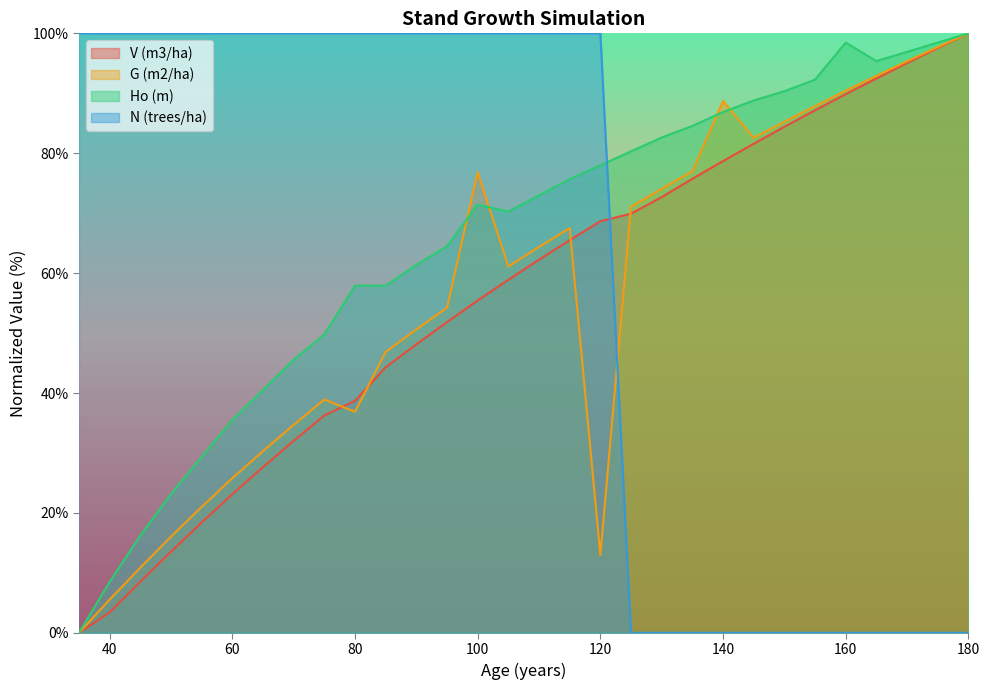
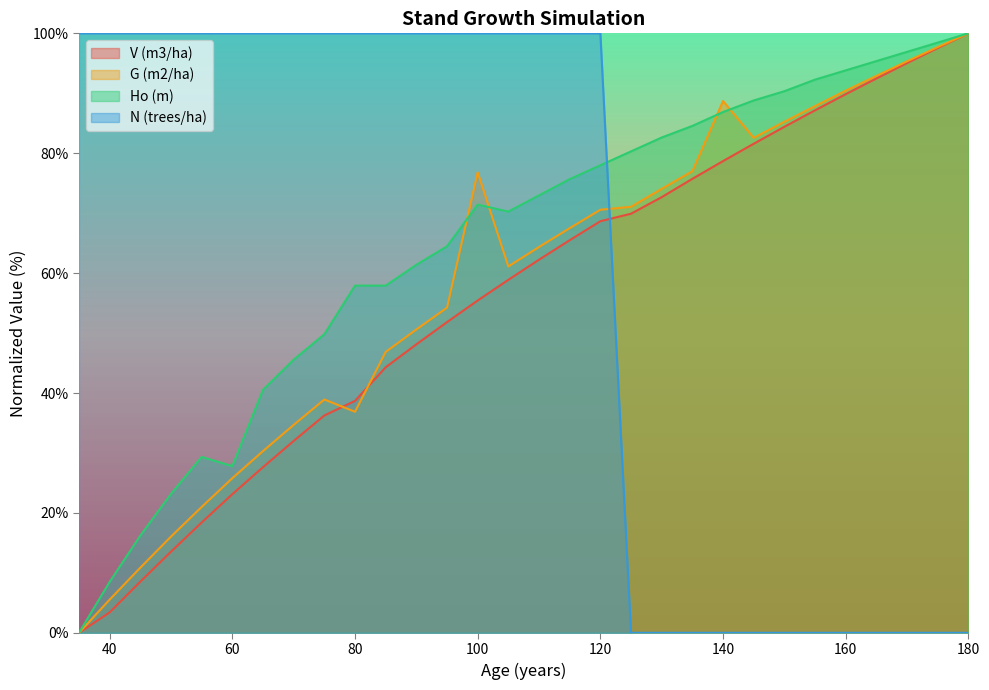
  {
    "V (m3/ha)": {
      "40": "3%",
      "60": "23%",
      "80": "39%",
      "100": "55%",
      "120": "69%",
      "140": "79%",
      "160": "90%"
    },
    "G (m2/ha)": {
      "40": "6%",
      "60": "26%",
      "80": "37%",
      "100": "77%",
-     "120": "13%",
+     "120": "71%",
      "140": "89%",
      "160": "90%"
    },
    "Ho (m)": {
      "40": "8%",
-     "60": "36%",
+     "60": "28%",
      "80": "58%",
      "100": "71%",
      "120": "78%",
      "140": "87%",
-     "160": "98%"
+     "160": "94%"
    },
    "N (trees/ha)": {
      "40": "100%",
      "60": "100%",
      "80": "100%",
      "100": "100%",
      "120": "100%",
      "140": "0%",
      "160": "0%",
      "180": "0%"
    }
  }
